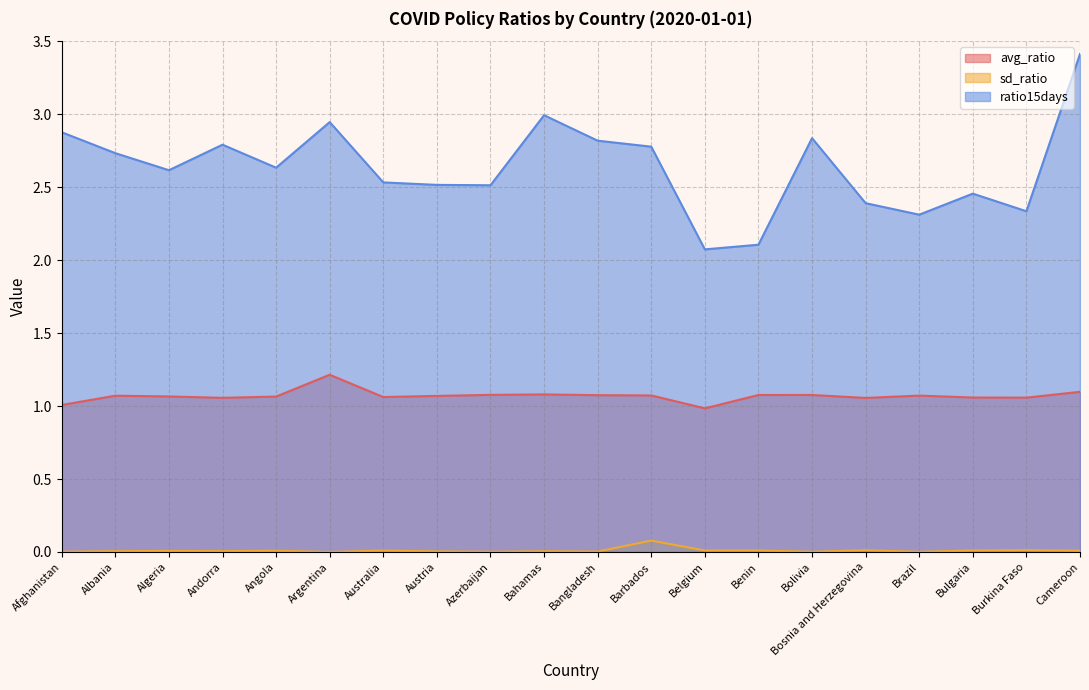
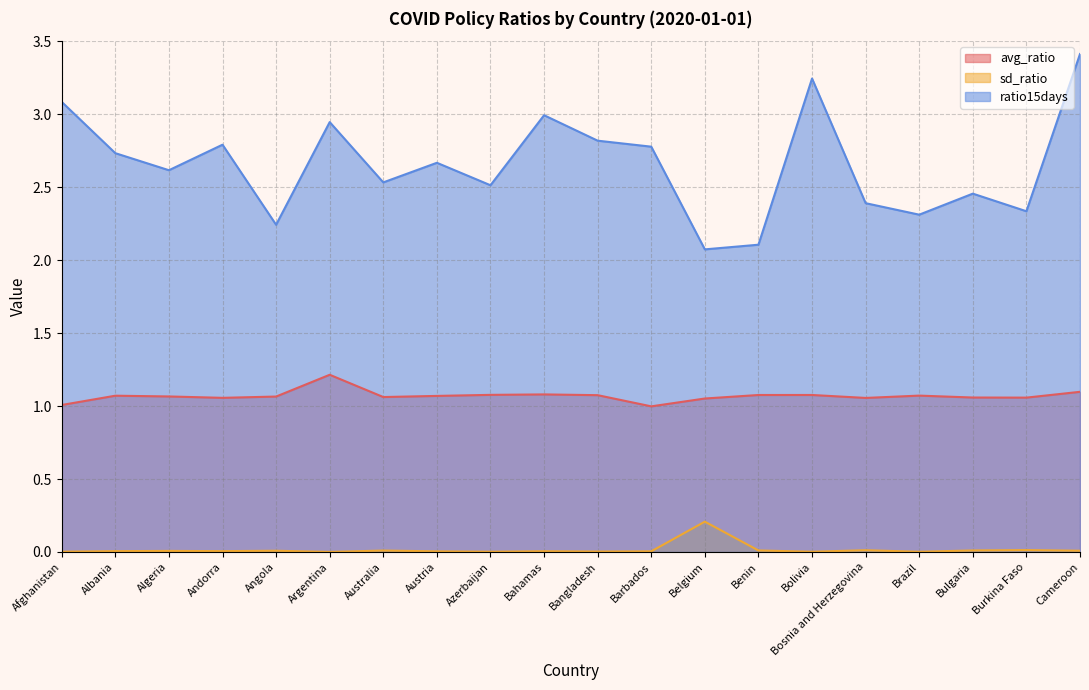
  {
    "avg_ratio": {
      "Afghanistan": 1.01,
      "Albania": 1.07,
      "Algeria": 1.07,
      "Andorra": 1.06,
      "Angola": 1.07,
      "Argentina": 1.21,
      "Australia": 1.06,
      "Austria": 1.07,
      "Azerbaijan": 1.08,
      "Bahamas": 1.08,
      "Bangladesh": 1.07,
-     "Barbados": 1.07,
-     "Belgium": 0.98,
+     "Barbados": 1.00,
+     "Belgium": 1.05,
      "Benin": 1.08,
      "Bolivia": 1.08,
      "Bosnia and Herzegovina": 1.06,
      "Brazil": 1.07,
      "Bulgaria": 1.06,
      "Burkina Faso": 1.06,
      "Cameroon": 1.10
    },
    "sd_ratio": {
      "Afghanistan": 0.00,
      "Albania": 0.01,
      "Algeria": 0.01,
      "Andorra": 0.01,
      "Angola": 0.01,
      "Argentina": 0.00,
      "Australia": 0.01,
      "Austria": 0.00,
      "Azerbaijan": 0.00,
      "Bahamas": 0.01,
      "Bangladesh": 0.00,
-     "Barbados": 0.08,
-     "Belgium": 0.01,
+     "Barbados": 0.00,
+     "Belgium": 0.21,
      "Benin": 0.01,
      "Bolivia": 0.00,
      "Bosnia and Herzegovina": 0.01,
      "Brazil": 0.00,
      "Bulgaria": 0.01,
      "Burkina Faso": 0.01,
      "Cameroon": 0.01
    },
    "ratio15days": {
-     "Afghanistan": 2.88,
+     "Afghanistan": 3.08,
      "Albania": 2.73,
      "Algeria": 2.62,
      "Andorra": 2.79,
-     "Angola": 2.63,
+     "Angola": 2.24,
      "Argentina": 2.95,
      "Australia": 2.53,
-     "Austria": 2.52,
+     "Austria": 2.67,
      "Azerbaijan": 2.51,
      "Bahamas": 2.99,
      "Bangladesh": 2.82,
      "Barbados": 2.78,
      "Belgium": 2.07,
      "Benin": 2.11,
-     "Bolivia": 2.84,
+     "Bolivia": 3.24,
      "Bosnia and Herzegovina": 2.39,
      "Brazil": 2.31,
      "Bulgaria": 2.46,
      "Burkina Faso": 2.33,
      "Cameroon": 3.41
    }
  }
